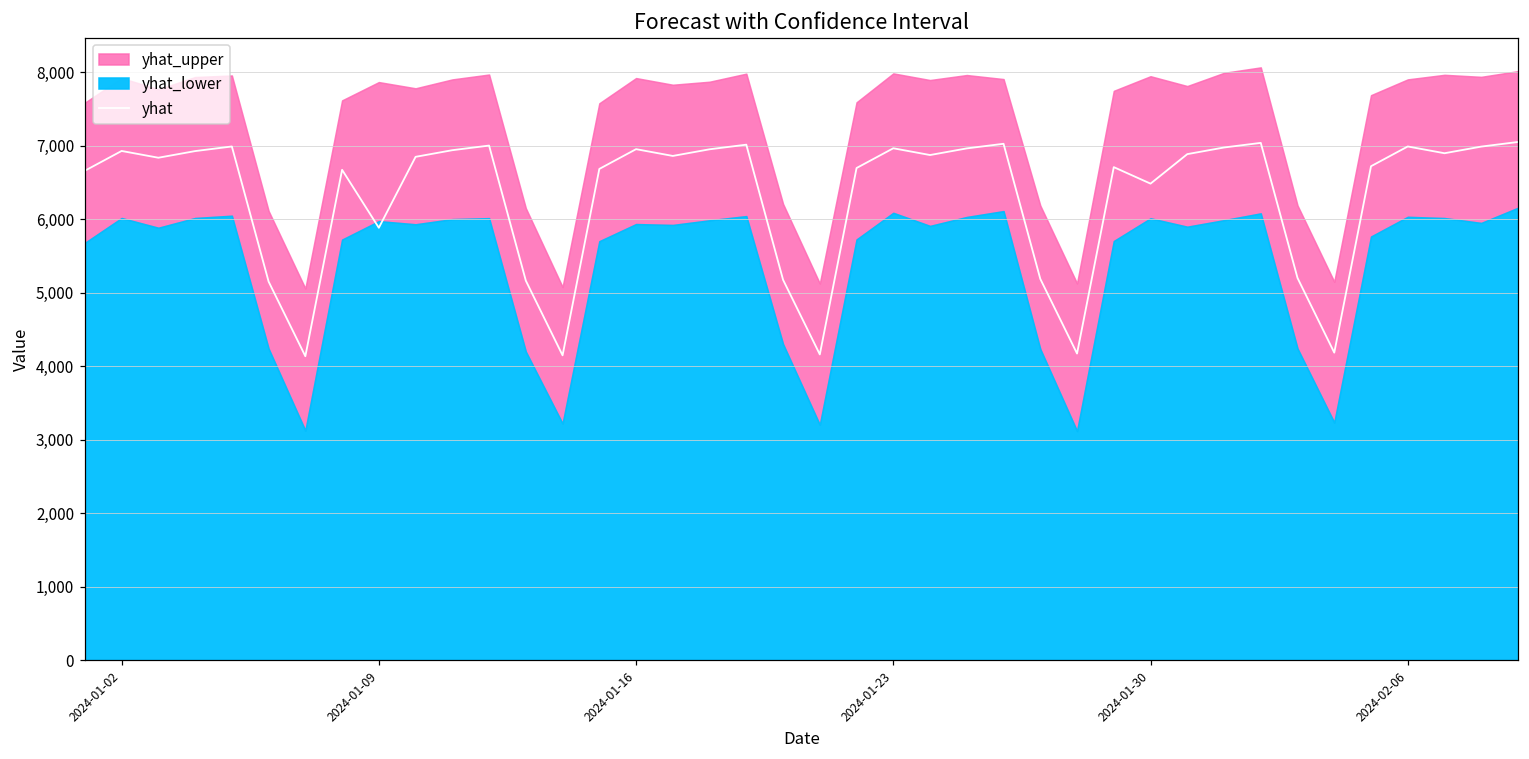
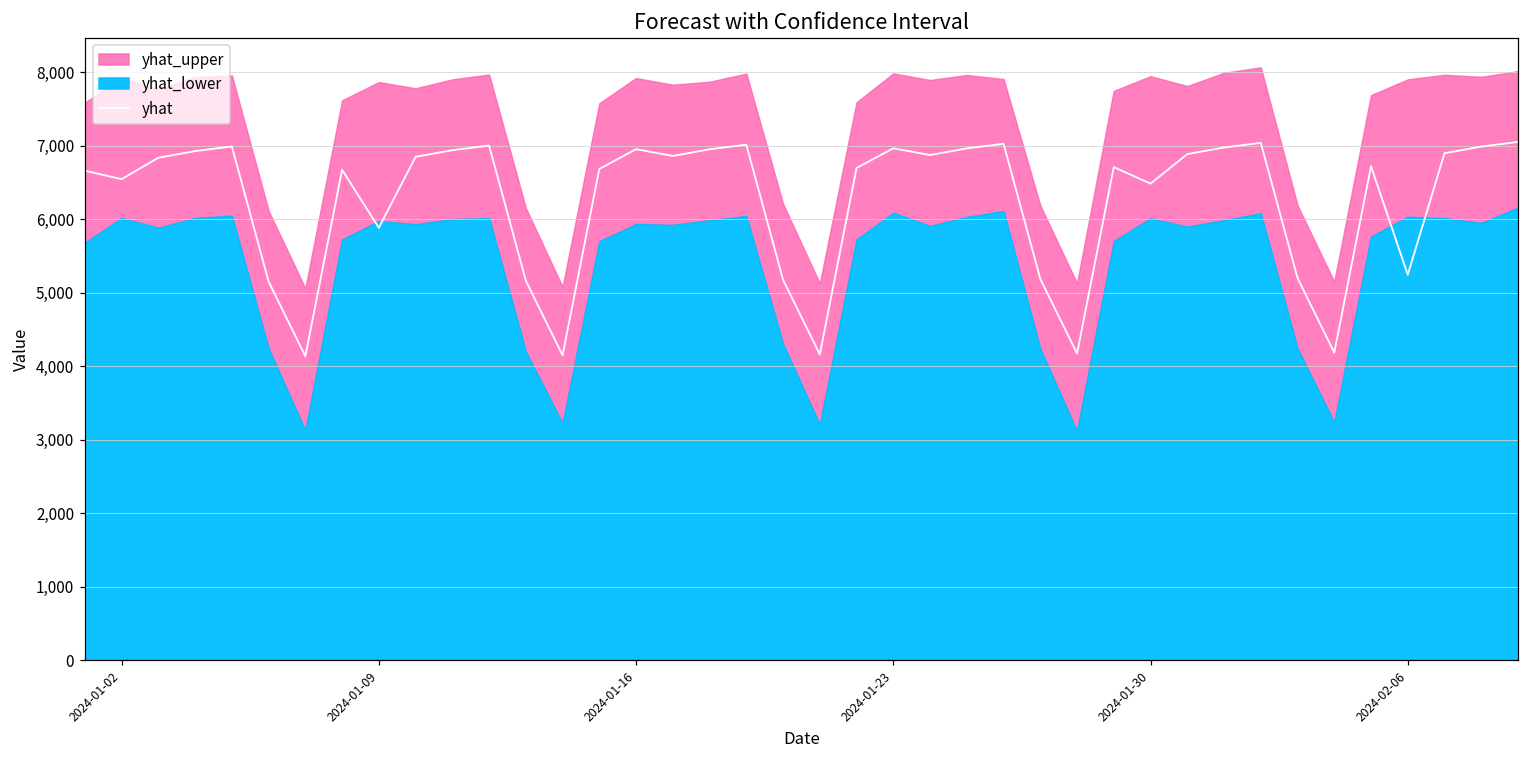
  {
    "yhat": {
-     "2024-01-02": "6,900",
+     "2024-01-02": "6,500",
      "2024-01-09": "5,900",
      "2024-01-16": "7,000",
      "2024-01-23": "7,000",
      "2024-01-30": "6,500",
-     "2024-02-06": "7,000"
+     "2024-02-06": "5,200"
    },
    "yhat_lower": {
      "2024-01-02": "6,000",
      "2024-01-09": "6,000",
      "2024-01-16": "5,900",
      "2024-01-23": "6,100",
      "2024-01-30": "6,000",
      "2024-02-06": "6,000"
    }
  }
